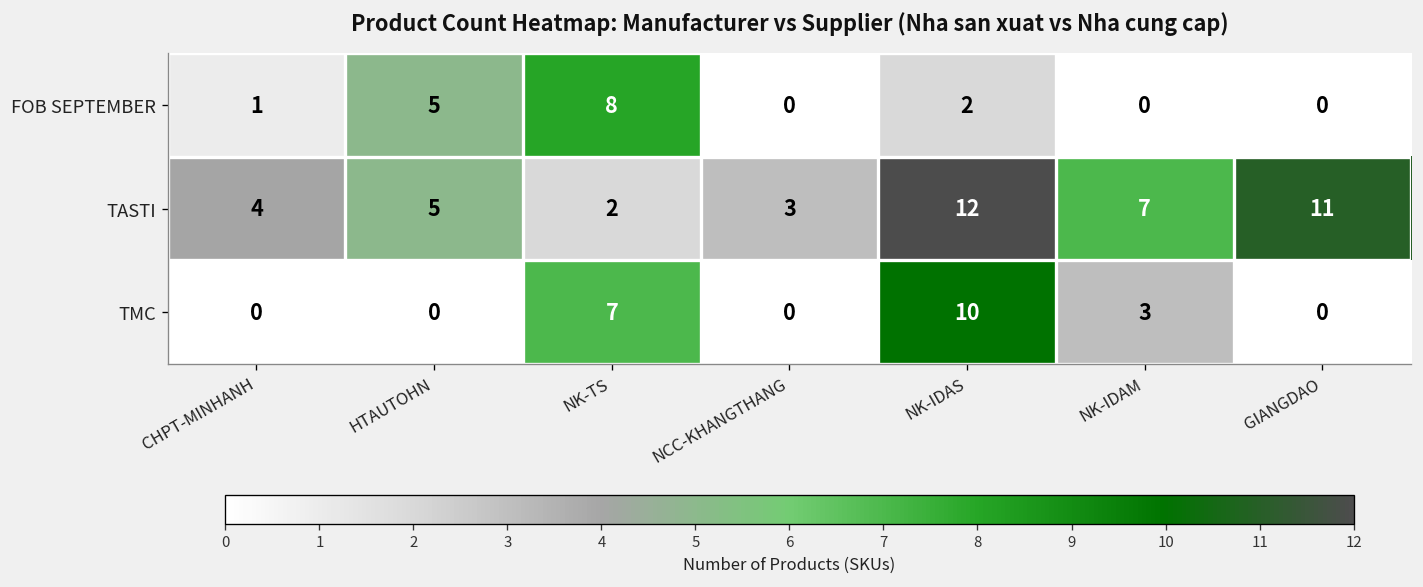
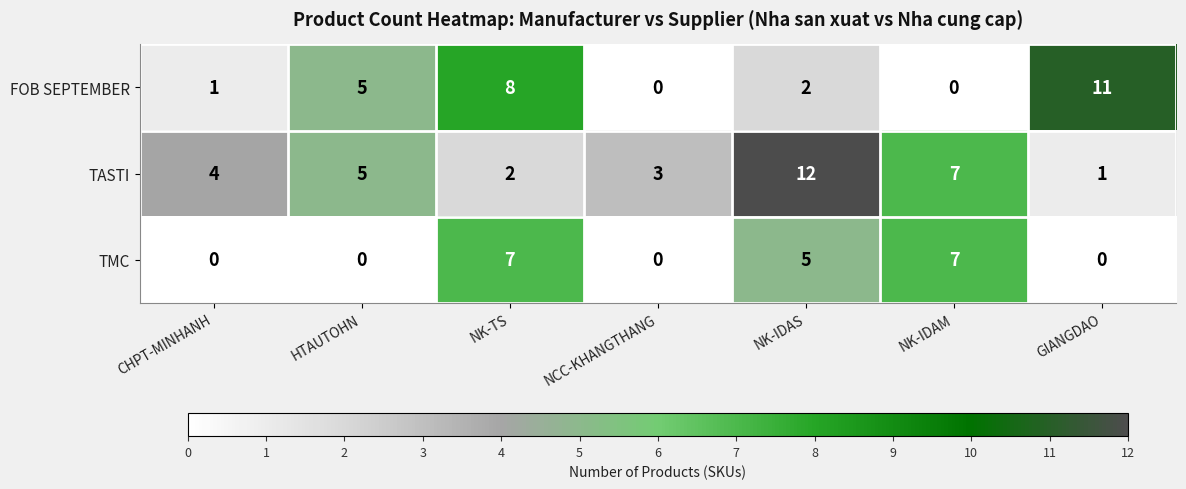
  {
    "FOB SEPTEMBER": {
      "CHPT-MINHANH": 1,
      "HTAUTOHN": 5,
      "NK-TS": 8,
      "NCC-KHANGTHANG": 0,
      "NK-IDAS": 2,
      "NK-IDAM": 0,
-     "GIANGDAO": 0
+     "GIANGDAO": 11
    },
    "TASTI": {
      "CHPT-MINHANH": 4,
      "HTAUTOHN": 5,
      "NK-TS": 2,
      "NCC-KHANGTHANG": 3,
      "NK-IDAS": 12,
      "NK-IDAM": 7,
-     "GIANGDAO": 11
+     "GIANGDAO": 1
    },
    "TMC": {
      "CHPT-MINHANH": 0,
      "HTAUTOHN": 0,
      "NK-TS": 7,
      "NCC-KHANGTHANG": 0,
-     "NK-IDAS": 10,
-     "NK-IDAM": 3,
+     "NK-IDAS": 5,
+     "NK-IDAM": 7,
      "GIANGDAO": 0
    }
  }
